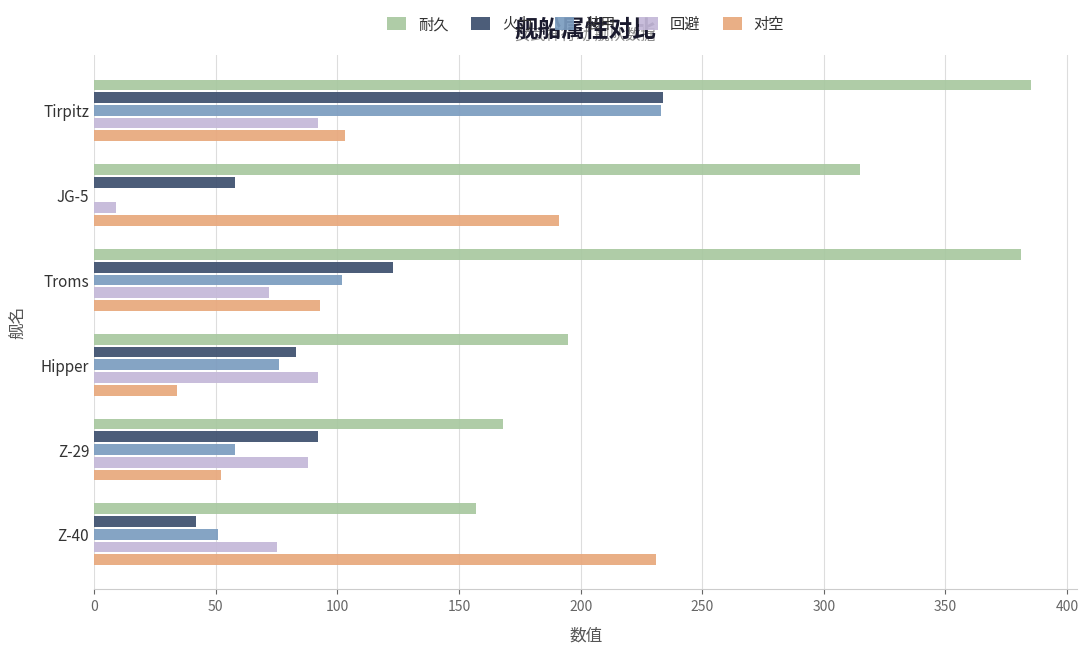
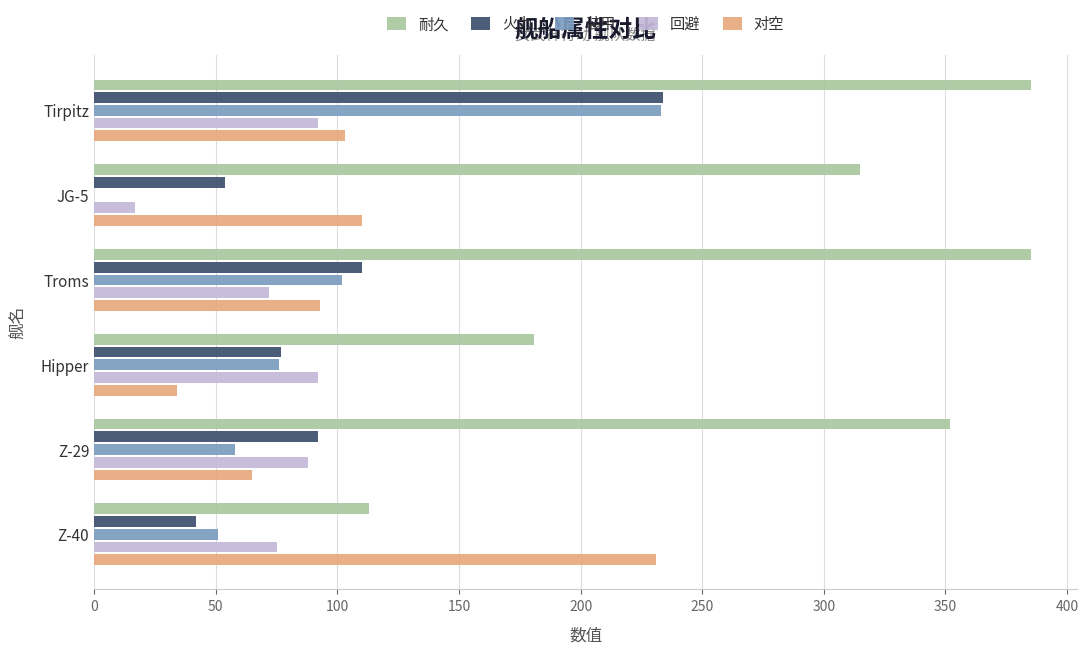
  {
    "耐久": {
      "Tirpitz": 385,
      "JG-5": 315,
-     "Troms": 381,
-     "Hipper": 195,
-     "Z-29": 168,
-     "Z-40": 157
+     "Troms": 385,
+     "Hipper": 181,
+     "Z-29": 352,
+     "Z-40": 113
    },
    "火力": {
      "Tirpitz": 234,
-     "JG-5": 58,
-     "Troms": 123,
-     "Hipper": 83,
+     "JG-5": 54,
+     "Troms": 110,
+     "Hipper": 77,
      "Z-29": 92,
      "Z-40": 42
    },
    "装甲": {
      "Tirpitz": 233,
      "JG-5": 0,
      "Troms": 102,
      "Hipper": 76,
      "Z-29": 58,
      "Z-40": 51
    },
    "回避": {
      "Tirpitz": 92,
-     "JG-5": 9,
+     "JG-5": 17,
      "Troms": 72,
      "Hipper": 92,
      "Z-29": 88,
      "Z-40": 75
    },
    "对空": {
      "Tirpitz": 103,
-     "JG-5": 191,
+     "JG-5": 110,
      "Troms": 93,
      "Hipper": 34,
-     "Z-29": 52,
+     "Z-29": 65,
      "Z-40": 231
    }
  }
